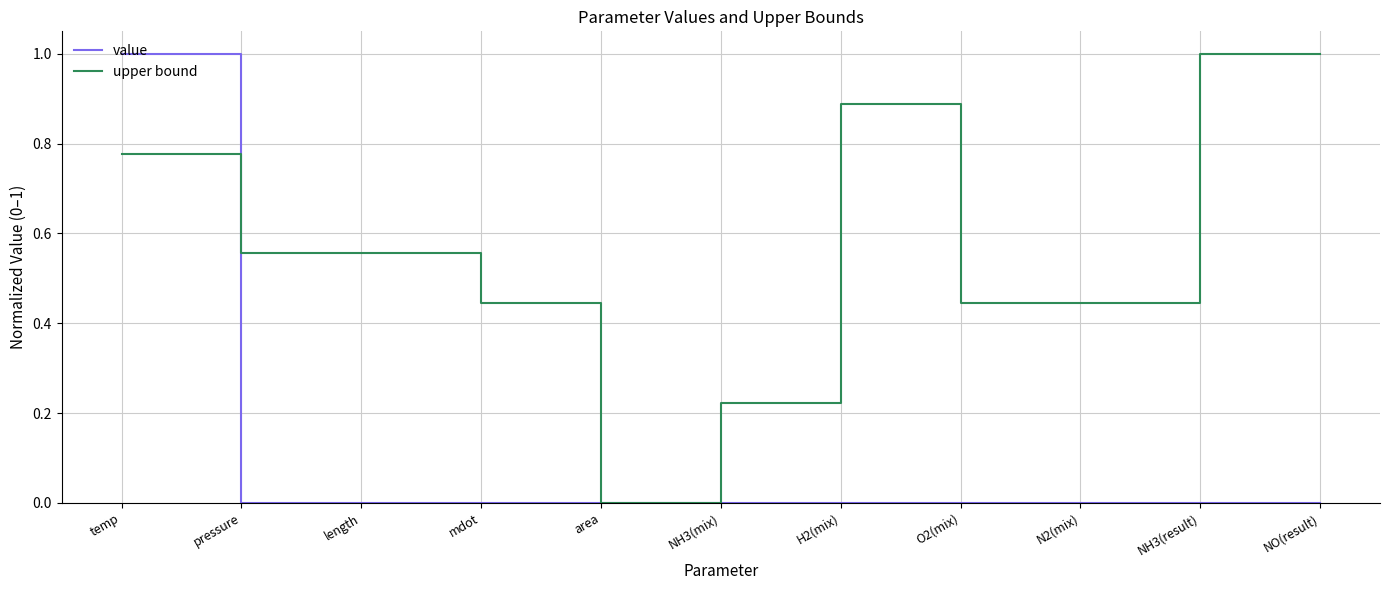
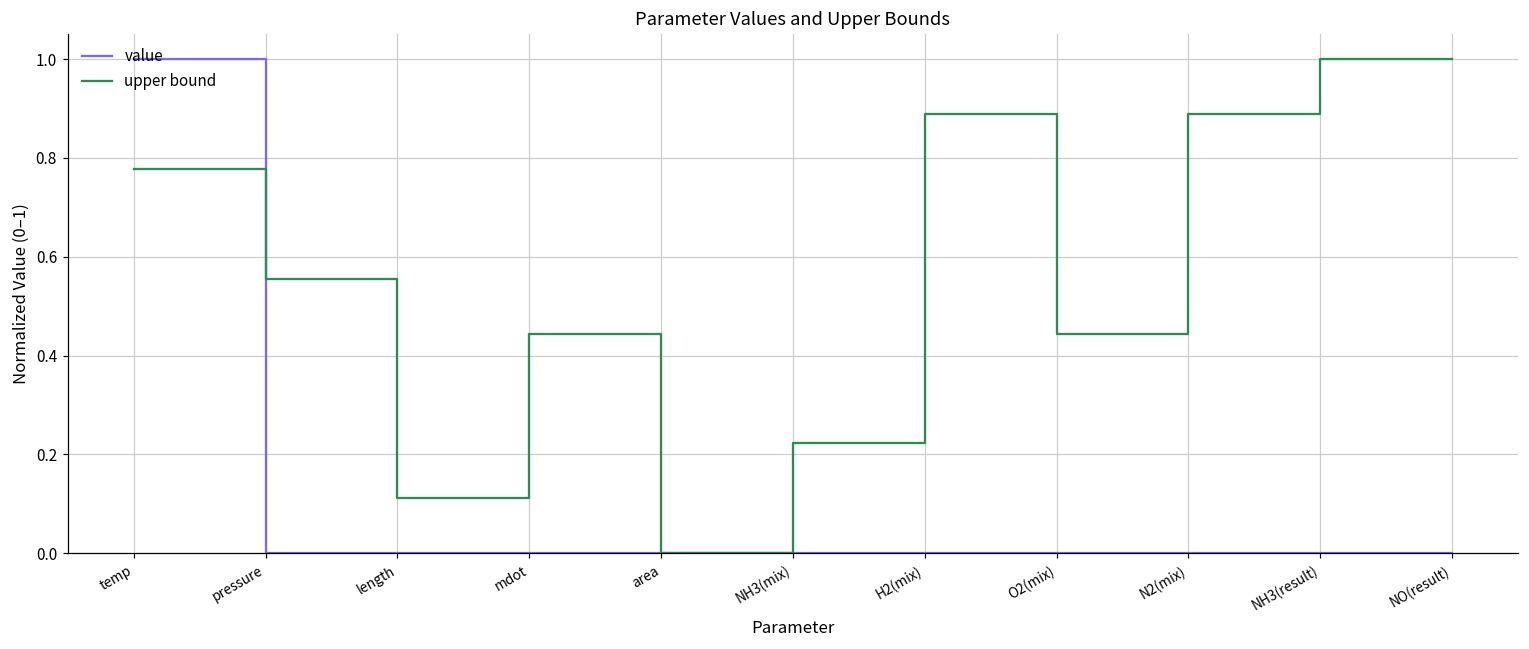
  {
    "value": {
      "temp": 1.00,
      "pressure": 0.00,
      "length": 0.00,
      "mdot": 0.00,
      "NH3(mix)": 0.00,
      "H2(mix)": 0.00,
      "O2(mix)": 0.00,
      "N2(mix)": 0.00,
      "NH3(result)": 0.00,
      "NO(result)": 0.00
    },
    "upper bound": {
      "temp": 0.78,
      "pressure": 0.56,
-     "length": 0.56,
+     "length": 0.11,
      "mdot": 0.44,
      "NH3(mix)": 0.22,
      "H2(mix)": 0.89,
      "O2(mix)": 0.44,
-     "N2(mix)": 0.44,
+     "N2(mix)": 0.89,
      "NH3(result)": 1.00,
      "NO(result)": 1.00
    }
  }
